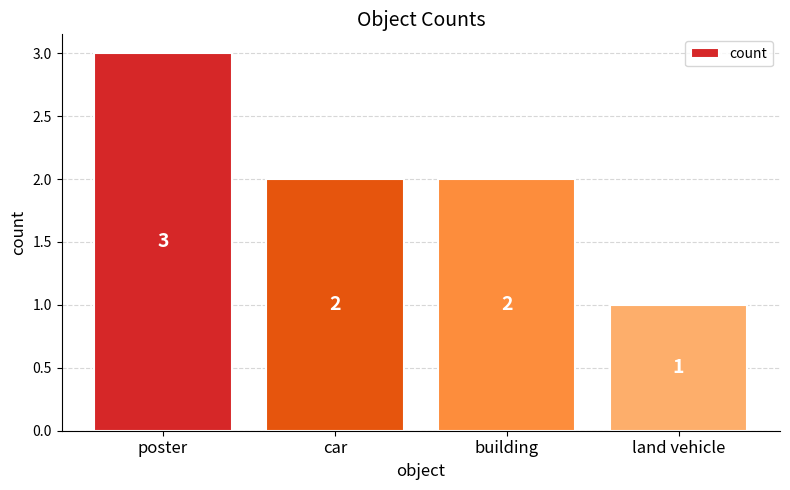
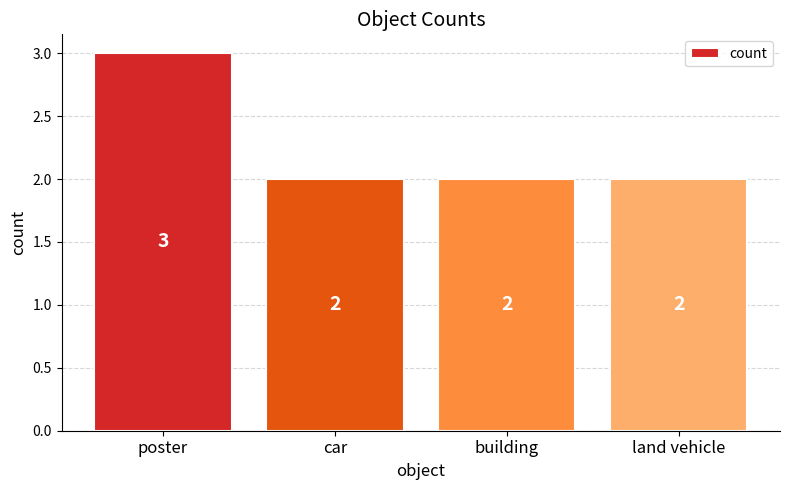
  {
    "poster": 3,
    "car": 2,
    "building": 2,
-   "land vehicle": 1
+   "land vehicle": 2
  }
